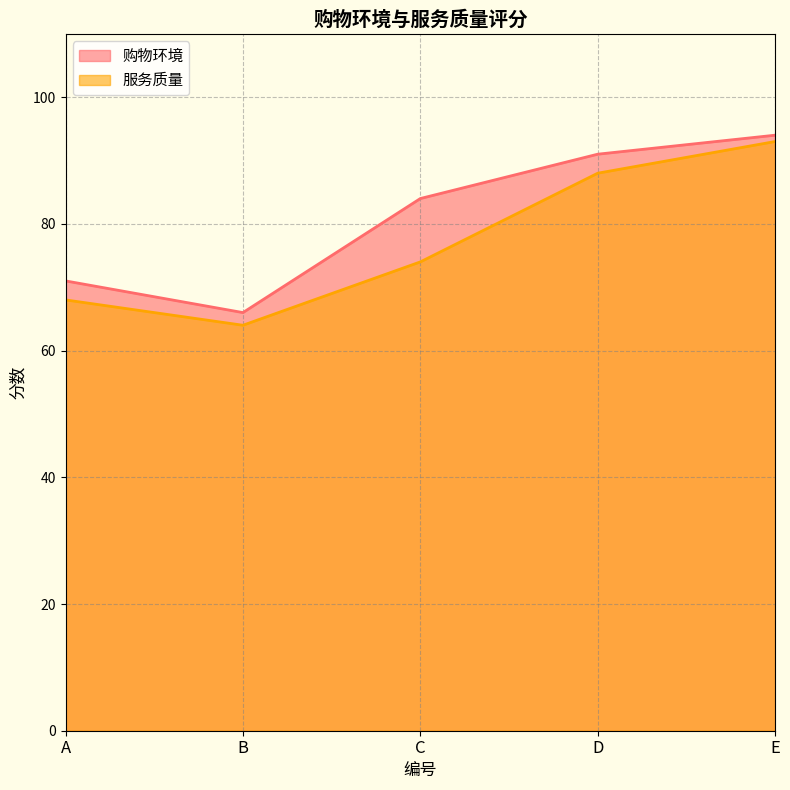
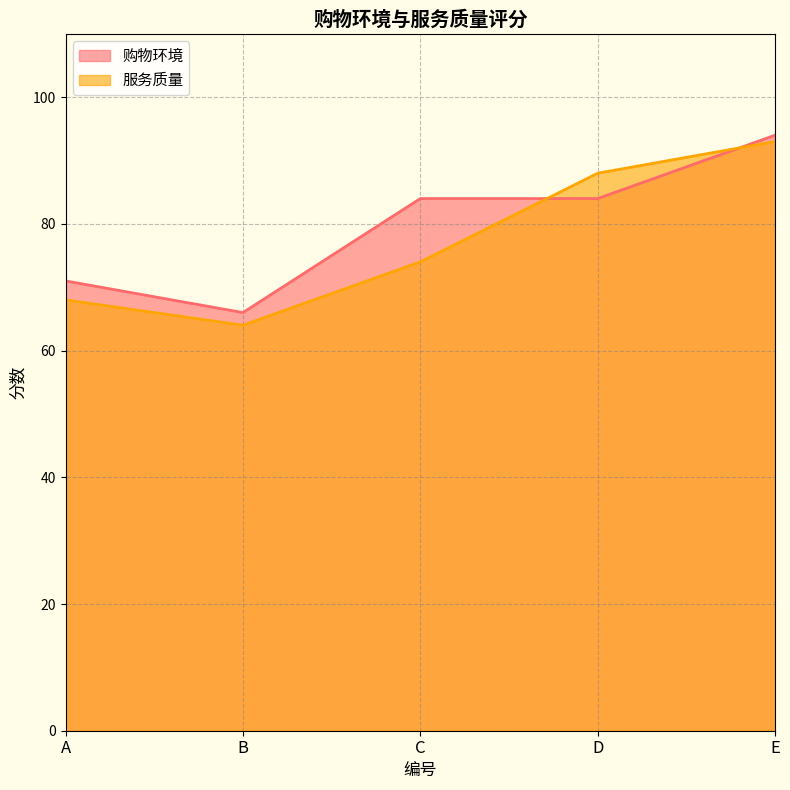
  {
    "购物环境": {
      "A": 71,
      "B": 66,
      "C": 84,
-     "D": 91,
+     "D": 84,
      "E": 94
    },
    "服务质量": {
      "A": 68,
      "B": 64,
      "C": 74,
      "D": 88,
      "E": 93
    }
  }
